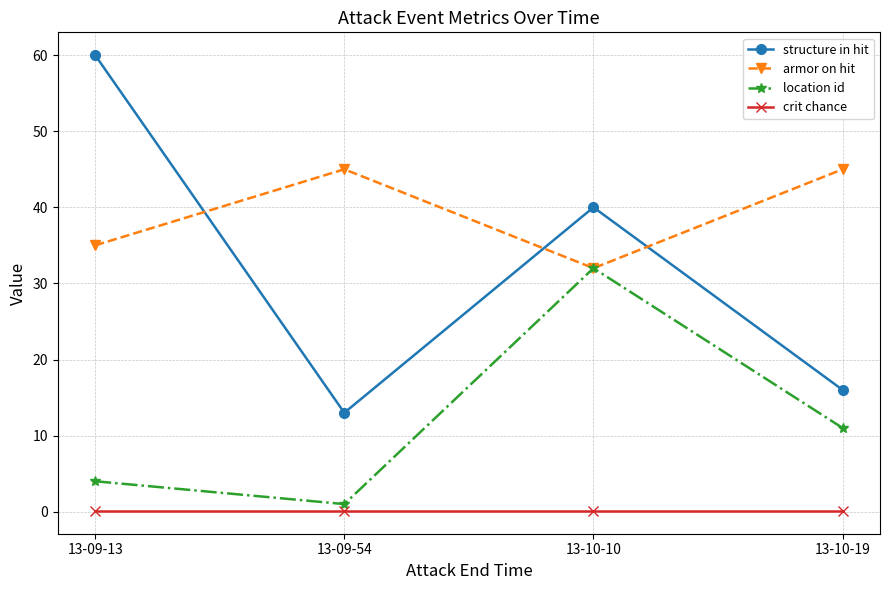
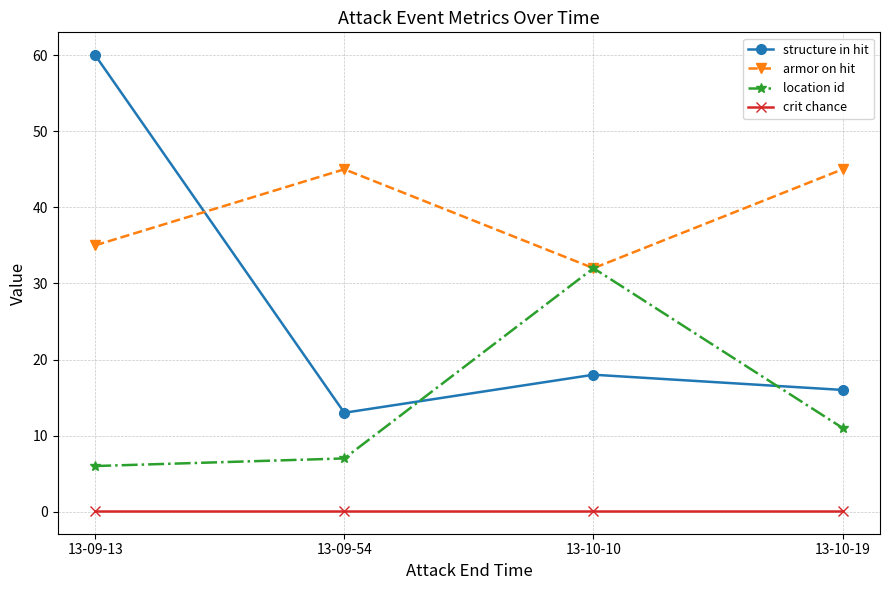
  {
    "structure in hit": {
      "13-09-13": 60,
      "13-09-54": 13,
-     "13-10-10": 40,
+     "13-10-10": 18,
      "13-10-19": 16
    },
    "armor on hit": {
      "13-09-13": 35,
      "13-09-54": 45,
      "13-10-19": 45
    },
    "location id": {
-     "13-09-13": 4,
-     "13-09-54": 1,
+     "13-09-13": 6,
+     "13-09-54": 7,
      "13-10-19": 11
    },
    "crit chance": {
      "13-09-13": 0,
      "13-09-54": 0,
      "13-10-10": 0,
      "13-10-19": 0
    }
  }
